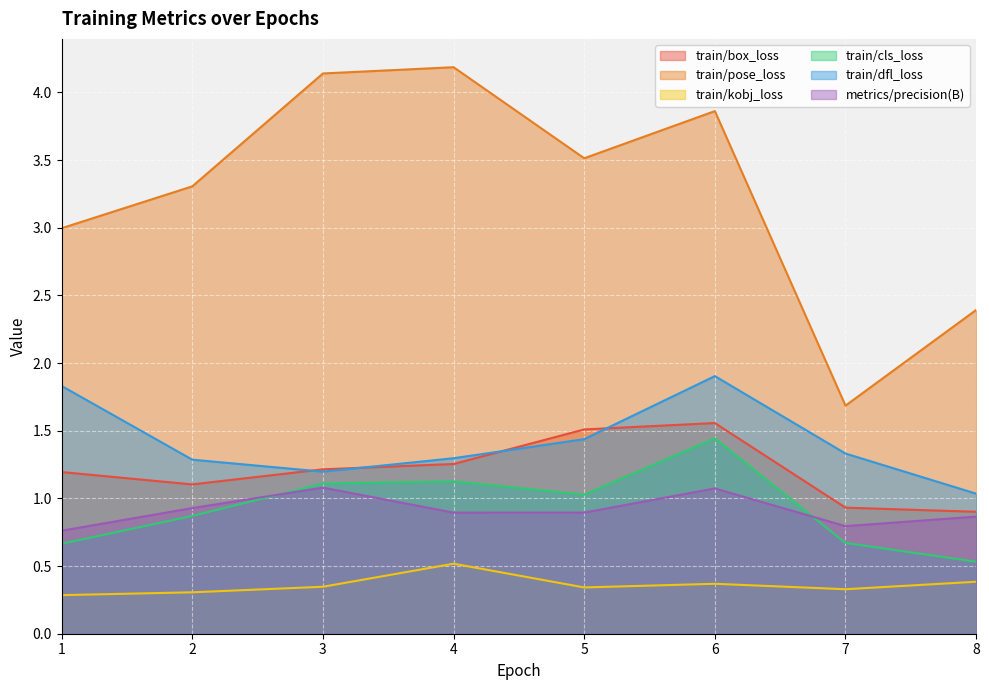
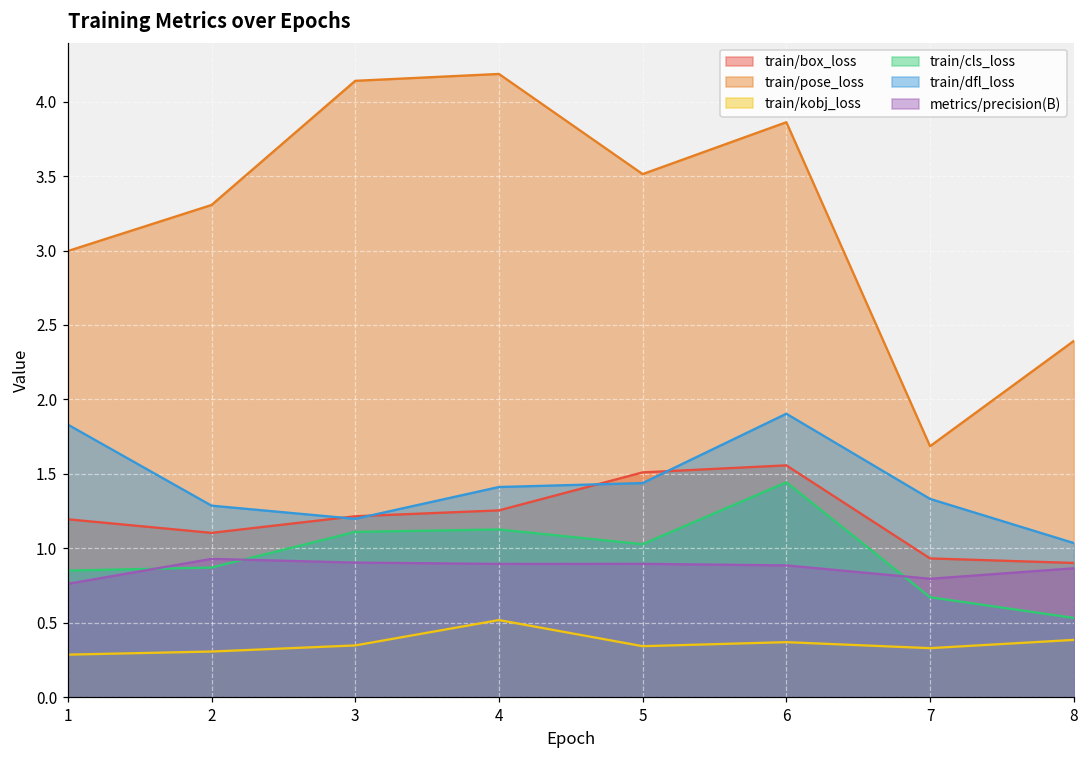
  {
    "train/cls_loss": {
-     "1": 0.66,
+     "1": 0.85,
      "2": 0.87,
      "3": 1.11,
      "4": 1.13,
      "5": 1.03,
      "6": 1.44,
      "7": 0.67,
      "8": 0.53
    },
    "train/dfl_loss": {
      "1": 1.83,
      "2": 1.29,
-     "4": 1.30,
+     "4": 1.41,
      "5": 1.44,
      "6": 1.90,
      "7": 1.33,
      "8": 1.04
    },
    "metrics/precision(B)": {
      "1": 0.76,
      "2": 0.93,
-     "3": 1.08,
+     "3": 0.90,
      "4": 0.89,
      "5": 0.90,
-     "6": 1.07,
+     "6": 0.88,
      "7": 0.79,
      "8": 0.87
    }
  }
